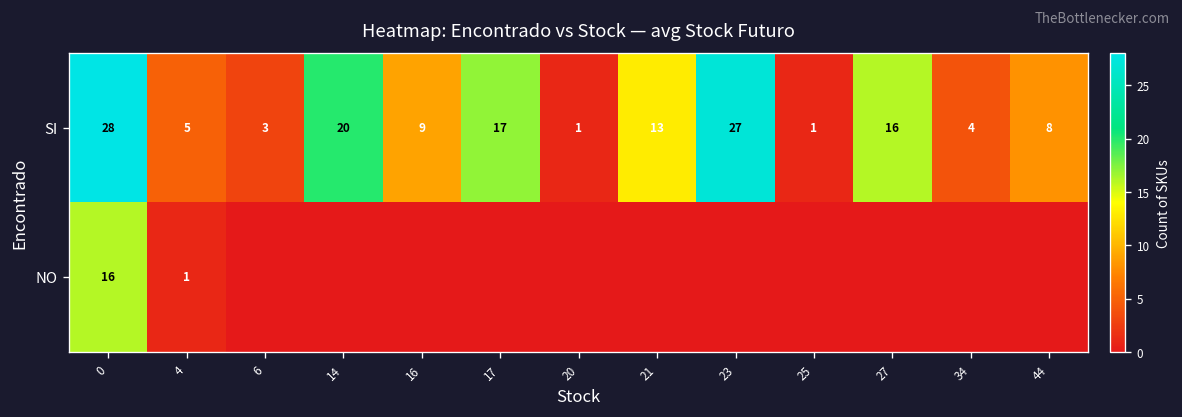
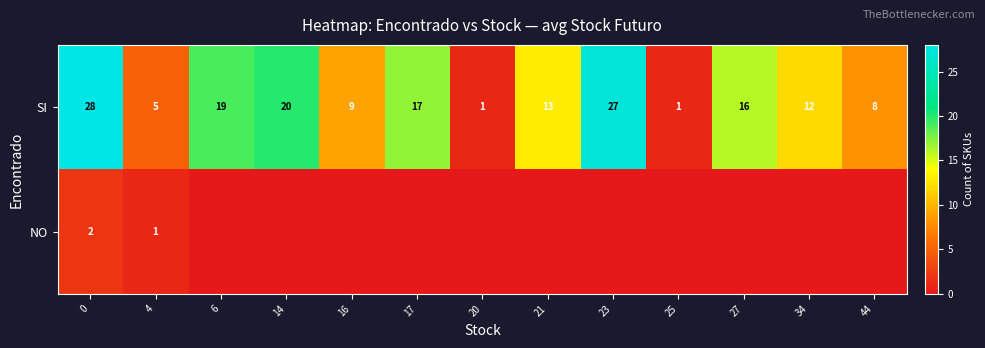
  {
    "SI": {
      "0": 28,
      "4": 5,
-     "6": 3,
+     "6": 19,
      "14": 20,
      "16": 9,
      "17": 17,
      "20": 1,
      "21": 13,
      "23": 27,
      "25": 1,
      "27": 16,
-     "34": 4,
+     "34": 12,
      "44": 8
    },
    "NO": {
-     "0": 16,
+     "0": 2,
      "4": 1
    }
  }
